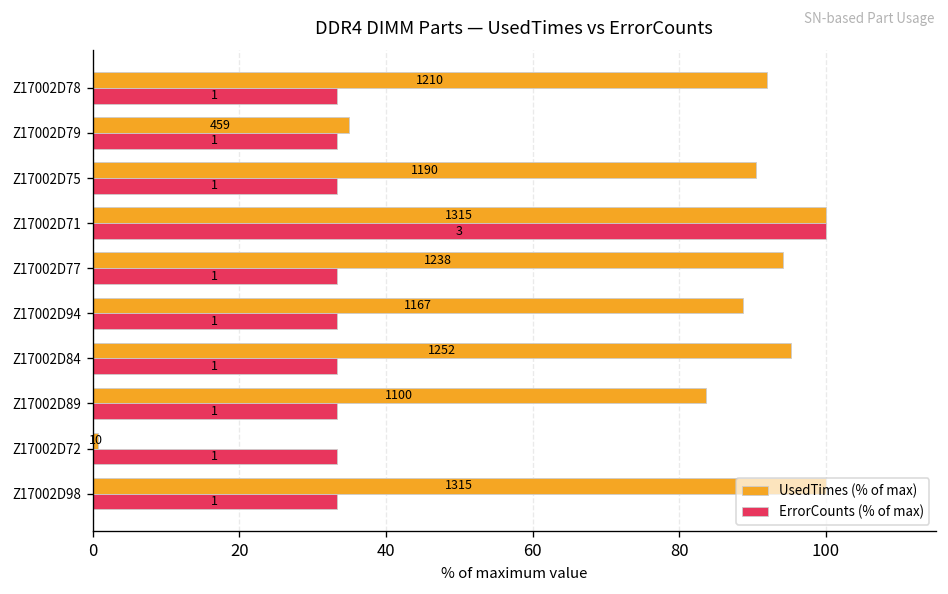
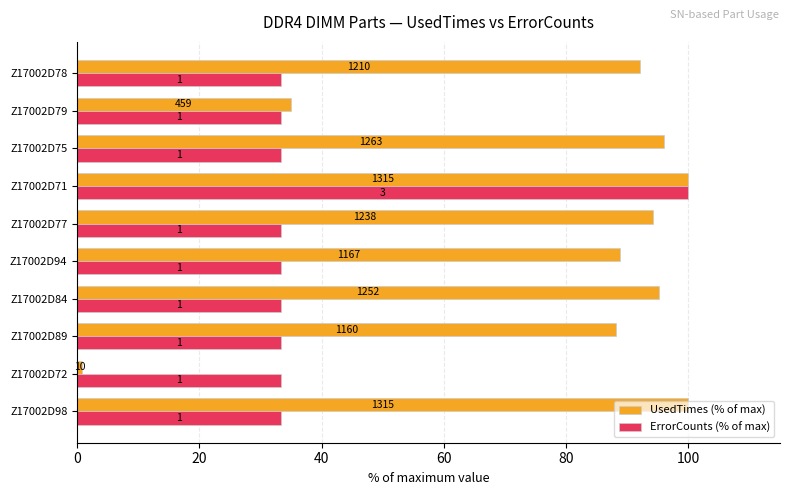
  {
    "UsedTimes (% of max)": {
-     "Z17002D75": 1190,
-     "Z17002D89": 1100
+     "Z17002D75": 1263,
+     "Z17002D89": 1160
    }
  }
